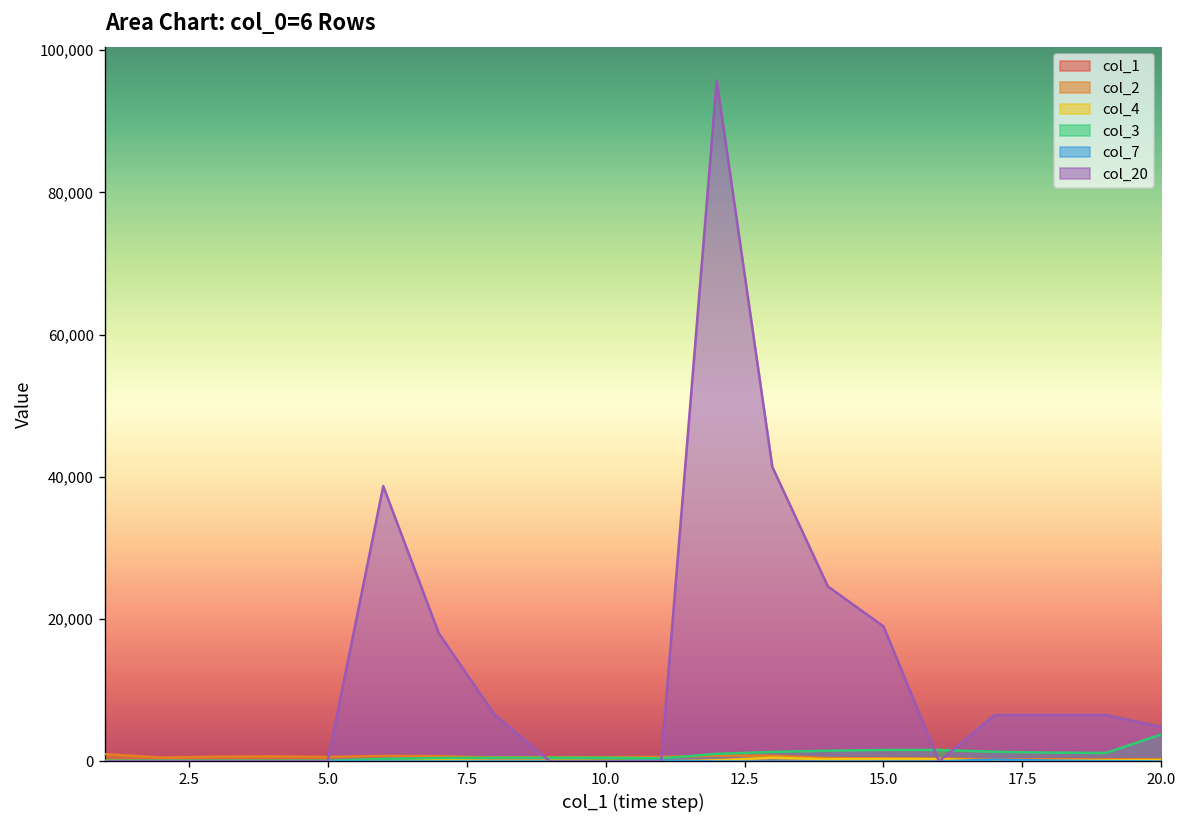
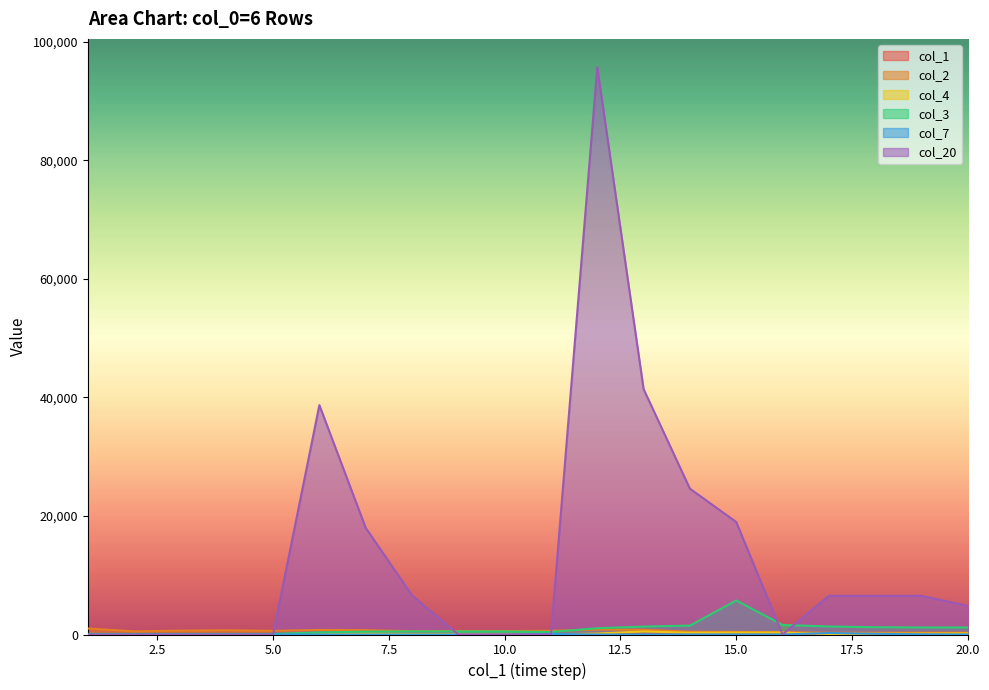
  {
    "col_3": {
-     "15.0": "2,000",
-     "20.0": "4,000"
+     "15.0": "6,000",
+     "20.0": "1,000"
    },
    "col_20": {
      "15.0": "19,000",
      "20.0": "5,000"
    }
  }
